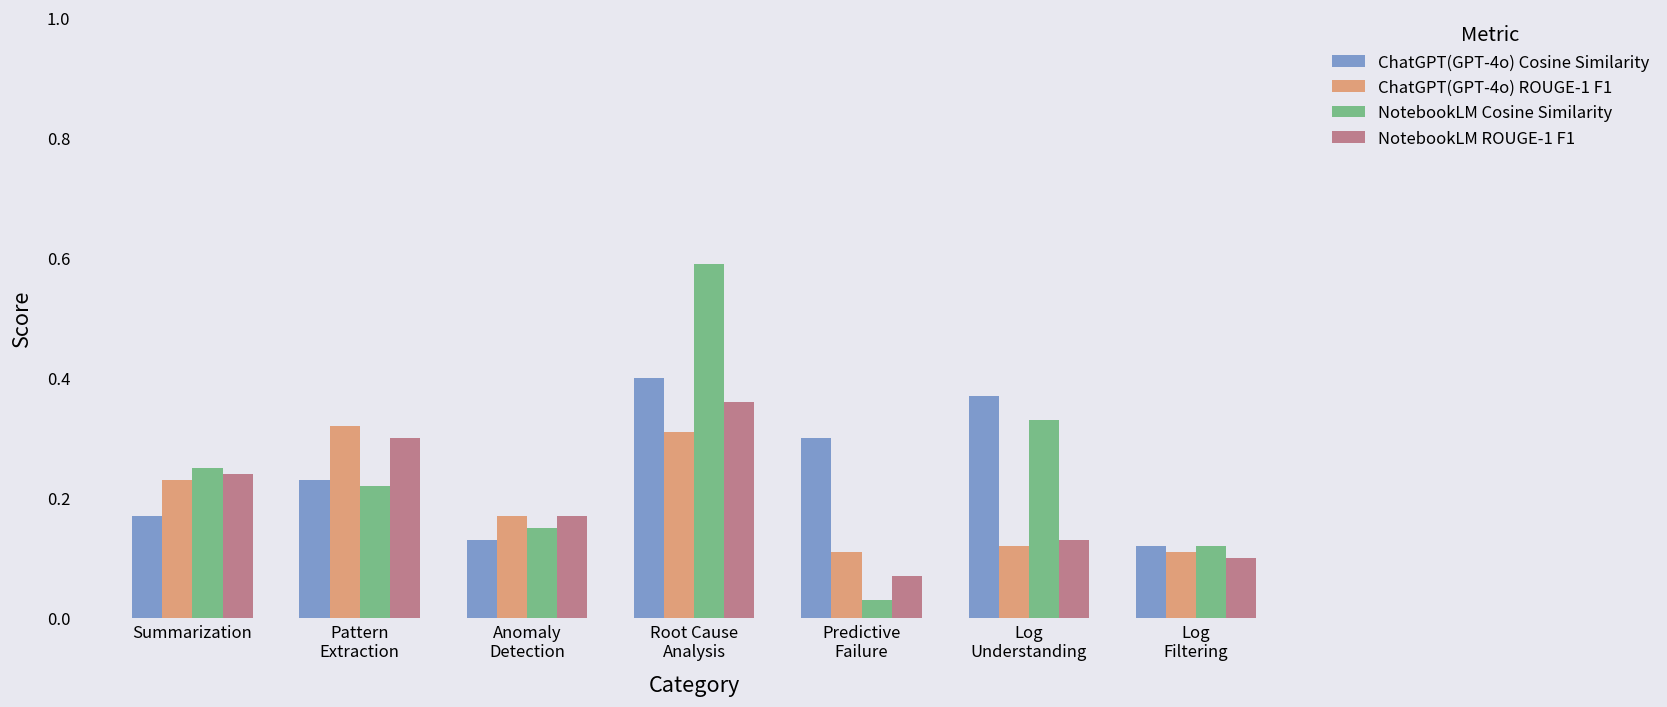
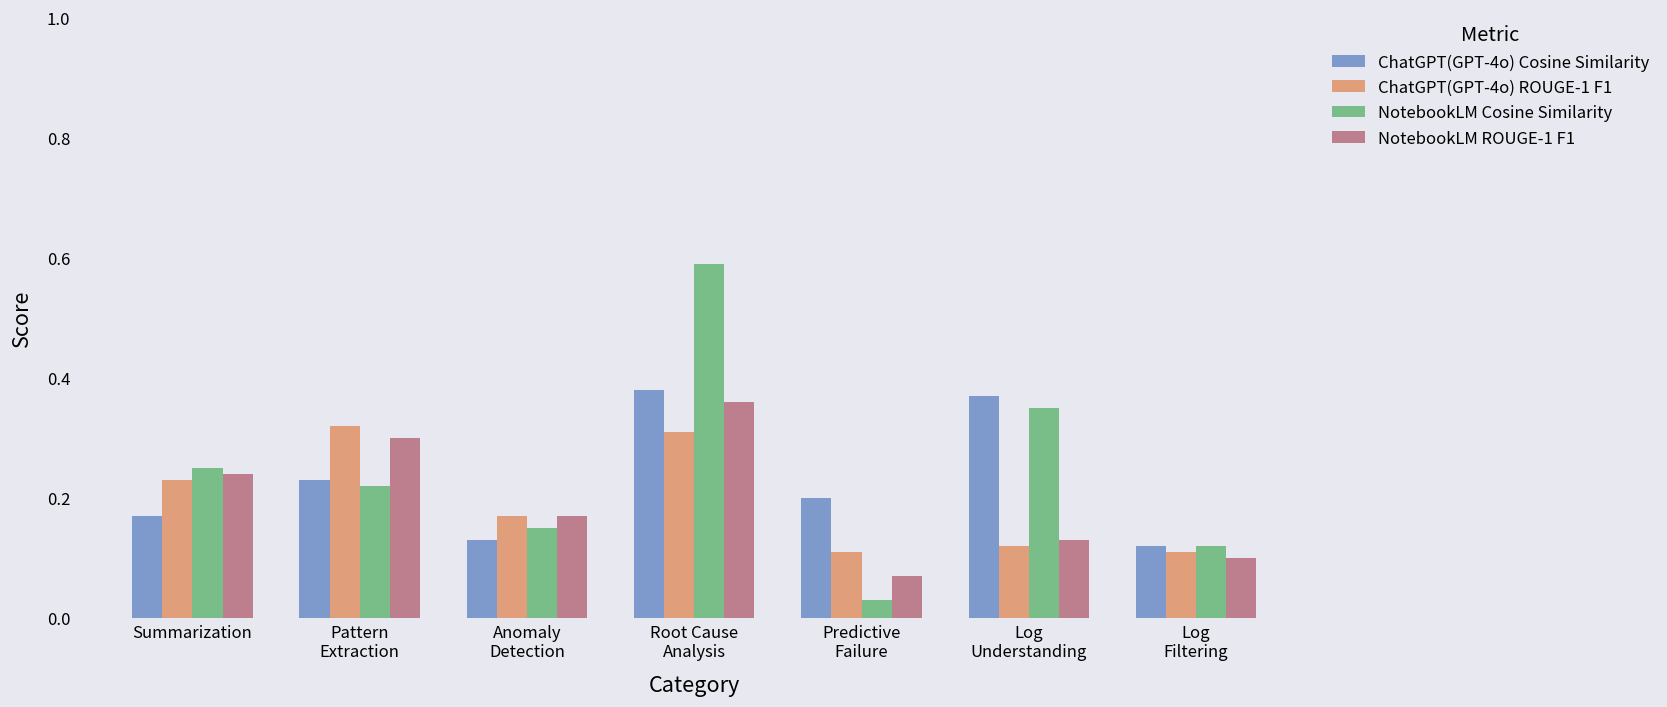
  {
    "ChatGPT(GPT-4o) Cosine Similarity": {
      "Summarization": 0.17,
      "Pattern Extraction": 0.23,
      "Anomaly Detection": 0.13,
-     "Root Cause Analysis": 0.40,
-     "Predictive Failure": 0.3,
+     "Root Cause Analysis": 0.38,
+     "Predictive Failure": 0.2,
      "Log Understanding": 0.37,
      "Log Filtering": 0.12
    },
    "NotebookLM Cosine Similarity": {
      "Summarization": 0.25,
      "Pattern Extraction": 0.22,
      "Anomaly Detection": 0.15,
      "Root Cause Analysis": 0.59,
      "Predictive Failure": 0.03,
-     "Log Understanding": 0.33,
+     "Log Understanding": 0.35,
      "Log Filtering": 0.12
    }
  }
